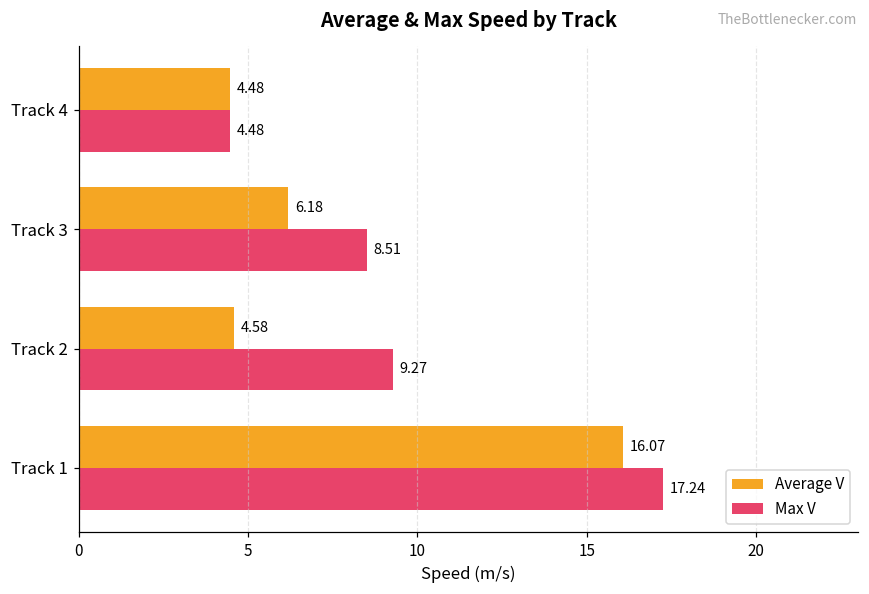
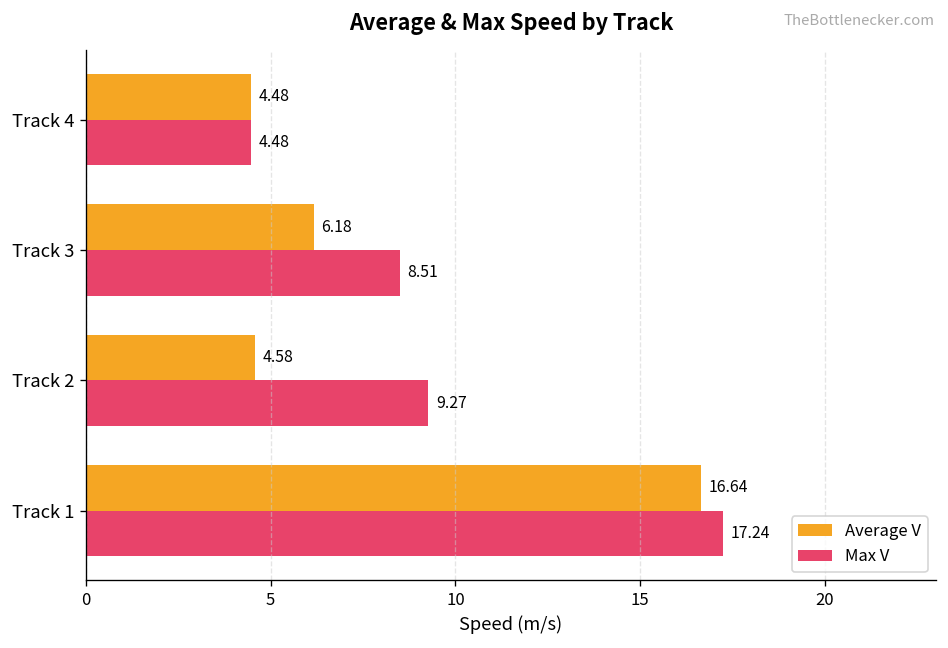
  {
    "Average V": {
      "Track 4": 4.48,
      "Track 3": 6.18,
      "Track 2": 4.58,
-     "Track 1": 16.07
+     "Track 1": 16.64
    },
    "Max V": {
      "Track 4": 4.48,
      "Track 3": 8.51,
      "Track 2": 9.27,
      "Track 1": 17.24
    }
  }
